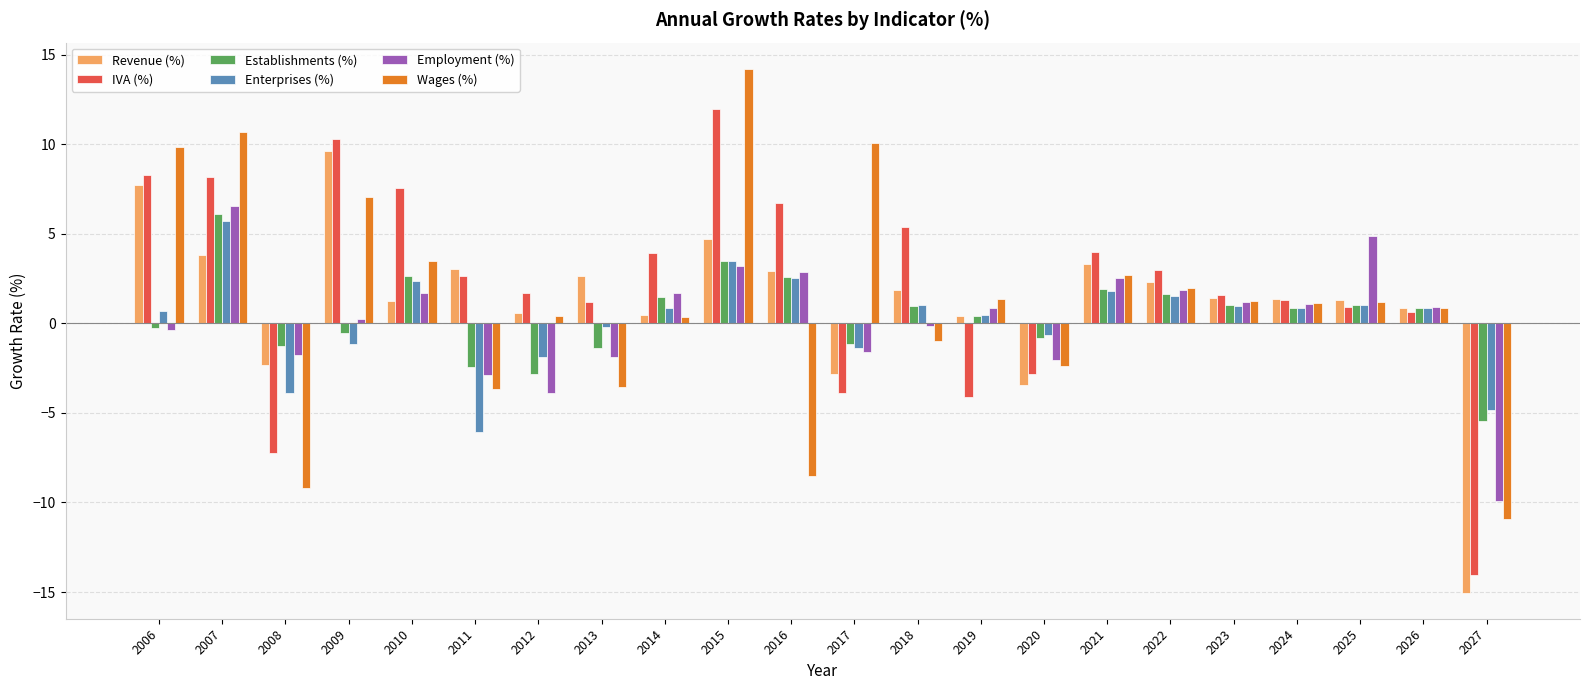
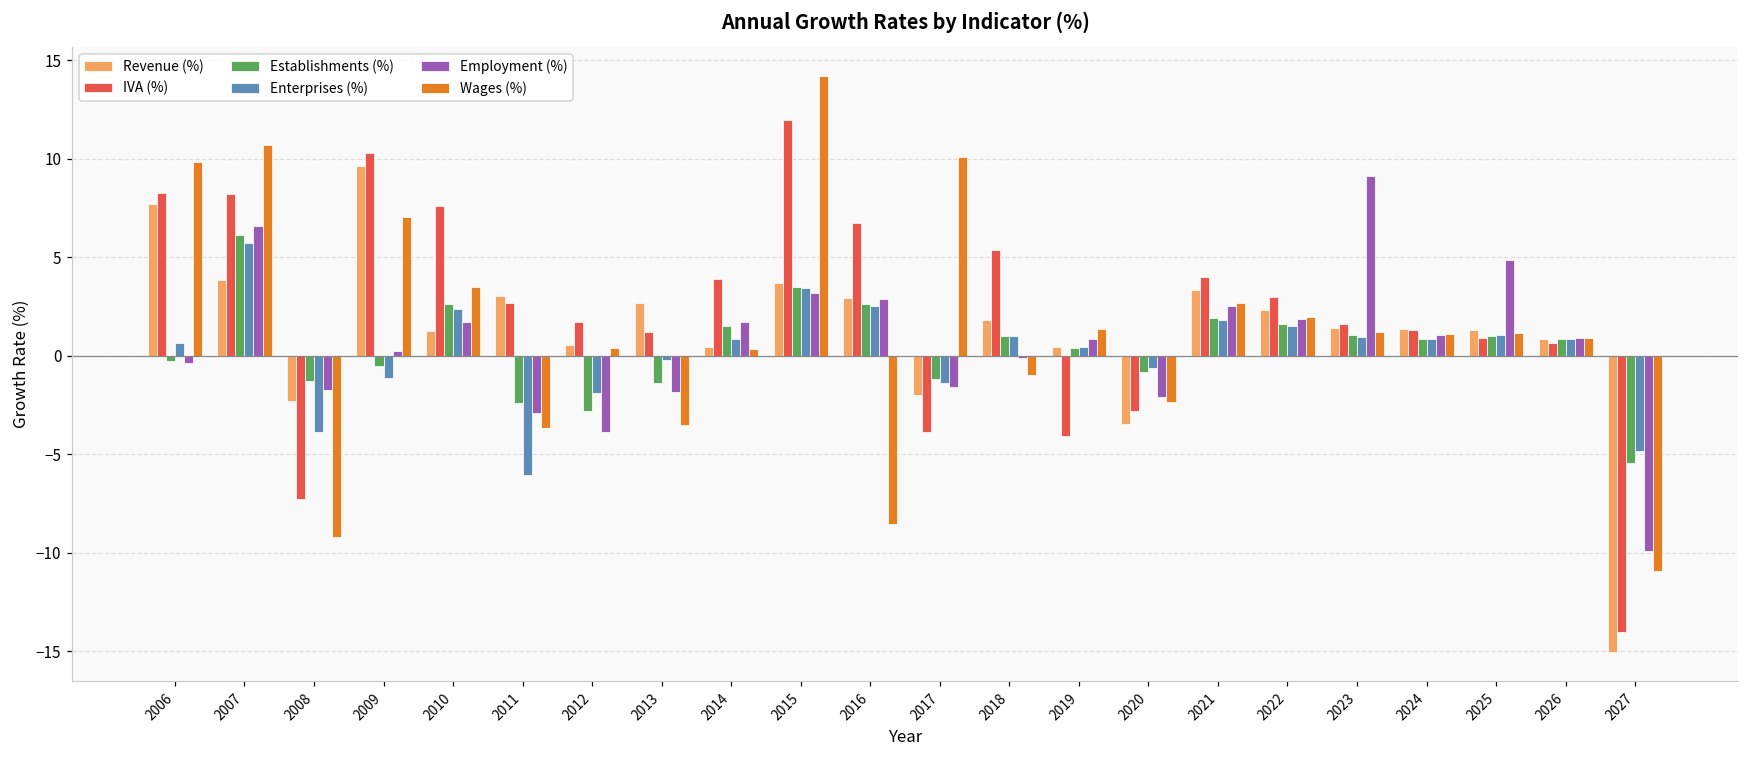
  {
    "Revenue (%)": {
      "2006": 7.7,
      "2007": 3.8,
      "2008": -2.3,
      "2009": 9.6,
      "2010": 1.3,
      "2011": 3.0,
      "2012": 0.6,
      "2013": 2.7,
      "2014": 0.5,
-     "2015": 4.7,
+     "2015": 3.7,
      "2016": 2.9,
-     "2017": -2.8,
+     "2017": -2.0,
      "2018": 1.8,
      "2019": 0.4,
      "2020": -3.5,
      "2021": 3.3,
      "2022": 2.3,
      "2023": 1.4,
      "2024": 1.4,
      "2025": 1.3,
      "2026": 0.9,
      "2027": -15.0
    },
    "Establishments (%)": {
      "2006": -0.3,
      "2007": 6.1,
      "2008": -1.3,
      "2009": -0.5,
      "2010": 2.6,
      "2011": -2.4,
      "2012": -2.8,
      "2013": -1.4,
      "2014": 1.5,
      "2015": 3.5,
      "2016": 2.6,
      "2017": -1.2,
      "2018": 1.0,
      "2019": 0.4,
      "2020": -0.8,
      "2021": 1.9,
      "2022": 1.6,
      "2023": 1.0,
      "2024": 0.9,
      "2025": 1.0,
      "2026": 0.9,
      "2027": -5.5
    },
    "Enterprises (%)": {
      "2006": 0.7,
      "2007": 5.7,
      "2008": -3.9,
      "2009": -1.1,
      "2010": 2.4,
      "2011": -6.1,
      "2012": -1.9,
      "2013": -0.2,
      "2014": 0.9,
      "2015": 3.5,
      "2016": 2.5,
      "2017": -1.4,
      "2018": 1.0,
      "2019": 0.5,
      "2020": -0.6,
      "2021": 1.8,
      "2022": 1.5,
      "2023": 1.0,
      "2024": 0.9,
      "2025": 1.0,
      "2026": 0.9,
      "2027": -4.9
    },
    "Employment (%)": {
      "2006": -0.4,
      "2007": 6.6,
      "2008": -1.7,
      "2009": 0.3,
      "2010": 1.7,
      "2011": -2.9,
      "2012": -3.9,
      "2013": -1.9,
      "2014": 1.7,
      "2015": 3.2,
      "2016": 2.9,
      "2017": -1.6,
      "2019": 0.9,
      "2020": -2.1,
      "2021": 2.6,
      "2022": 1.9,
-     "2023": 1.2,
+     "2023": 9.2,
      "2024": 1.1,
      "2025": 4.9,
      "2026": 0.9,
      "2027": -9.9
    }
  }
